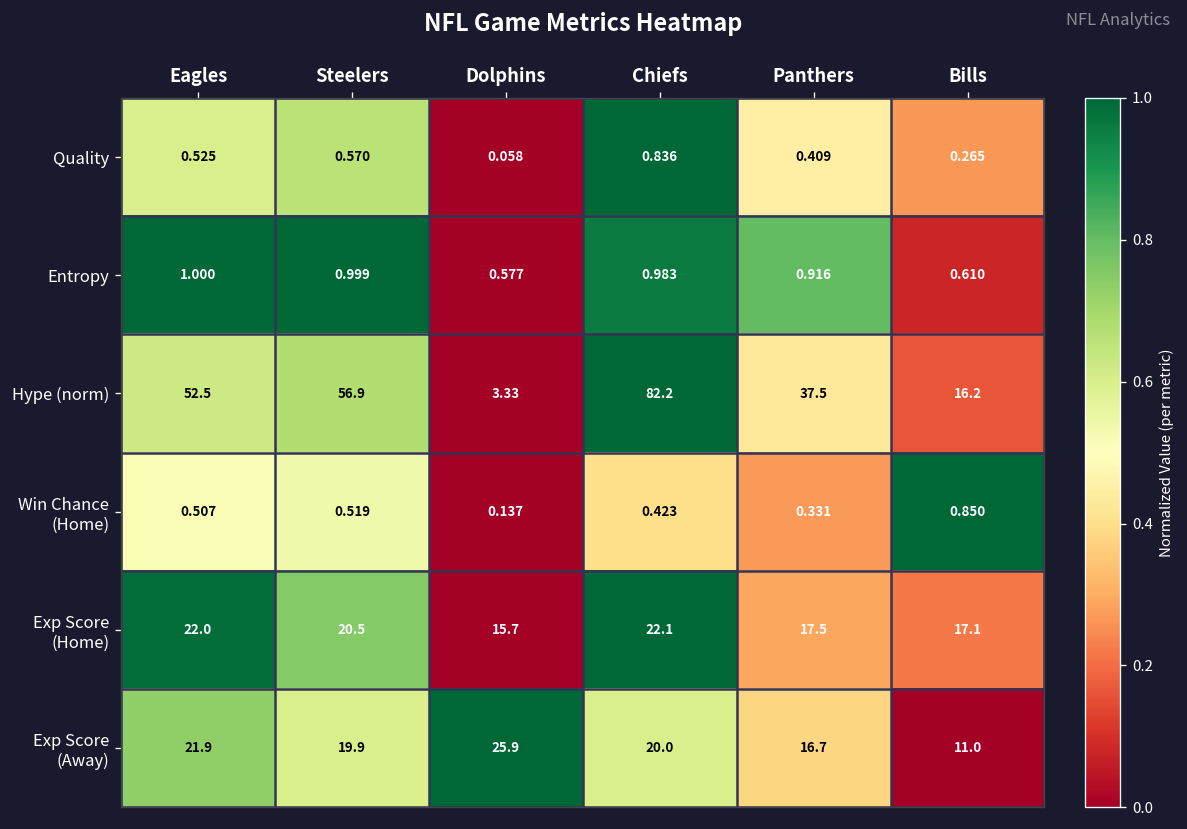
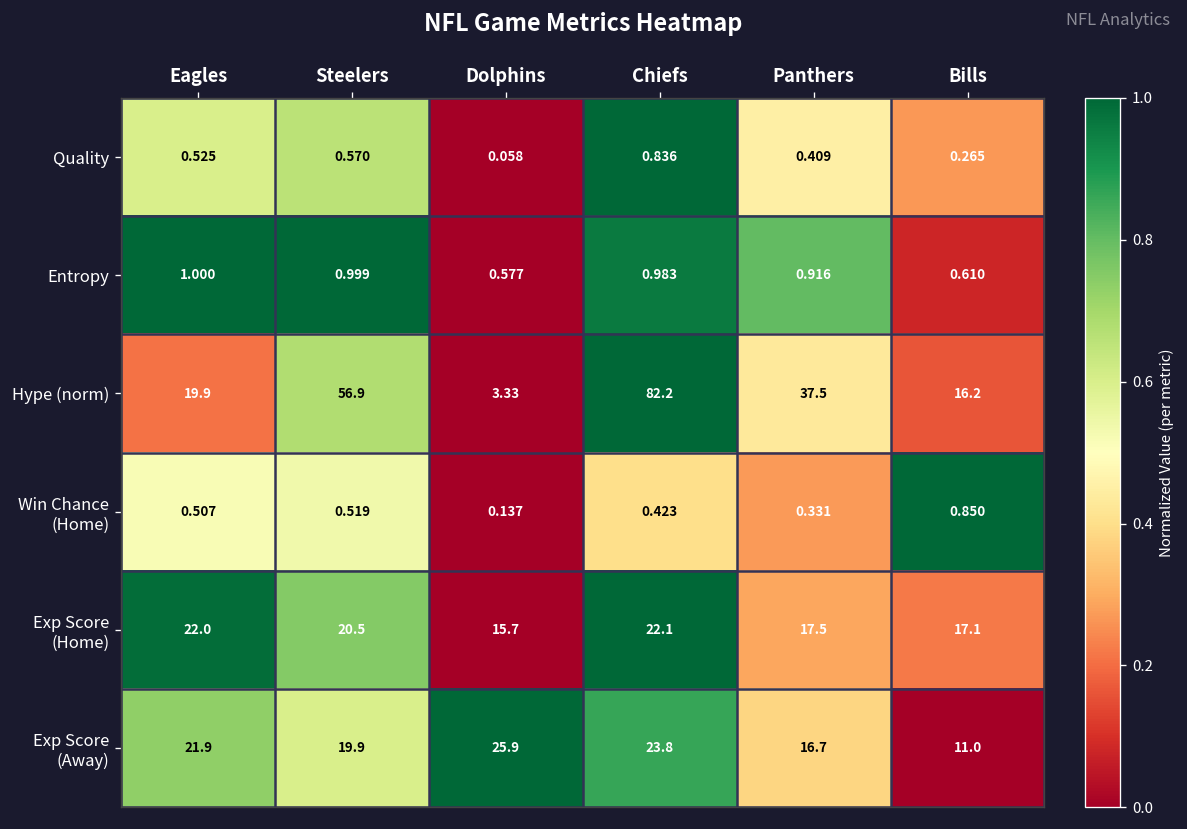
  {
    "Quality": {
      "Eagles": 0.525,
      "Steelers": 0.570,
      "Dolphins": 0.058,
      "Chiefs": 0.836,
      "Panthers": 0.409,
      "Bills": 0.265
    },
    "Entropy": {
      "Eagles": 1.000,
      "Steelers": 0.999,
      "Dolphins": 0.577,
      "Chiefs": 0.983,
      "Panthers": 0.916,
      "Bills": 0.610
    },
    "Hype (norm)": {
-     "Eagles": 52.5,
+     "Eagles": 19.9,
      "Steelers": 56.9,
      "Dolphins": 3.33,
      "Chiefs": 82.2,
      "Panthers": 37.5,
      "Bills": 16.2
    },
    "Win Chance (Home)": {
      "Eagles": 0.507,
      "Steelers": 0.519,
      "Dolphins": 0.137,
      "Chiefs": 0.423,
      "Panthers": 0.331,
      "Bills": 0.850
    },
    "Exp Score (Home)": {
      "Eagles": 22.0,
      "Steelers": 20.5,
      "Dolphins": 15.7,
      "Chiefs": 22.1,
      "Panthers": 17.5,
      "Bills": 17.1
    },
    "Exp Score (Away)": {
      "Eagles": 21.9,
      "Steelers": 19.9,
      "Dolphins": 25.9,
-     "Chiefs": 20.0,
+     "Chiefs": 23.8,
      "Panthers": 16.7,
      "Bills": 11.0
    }
  }
